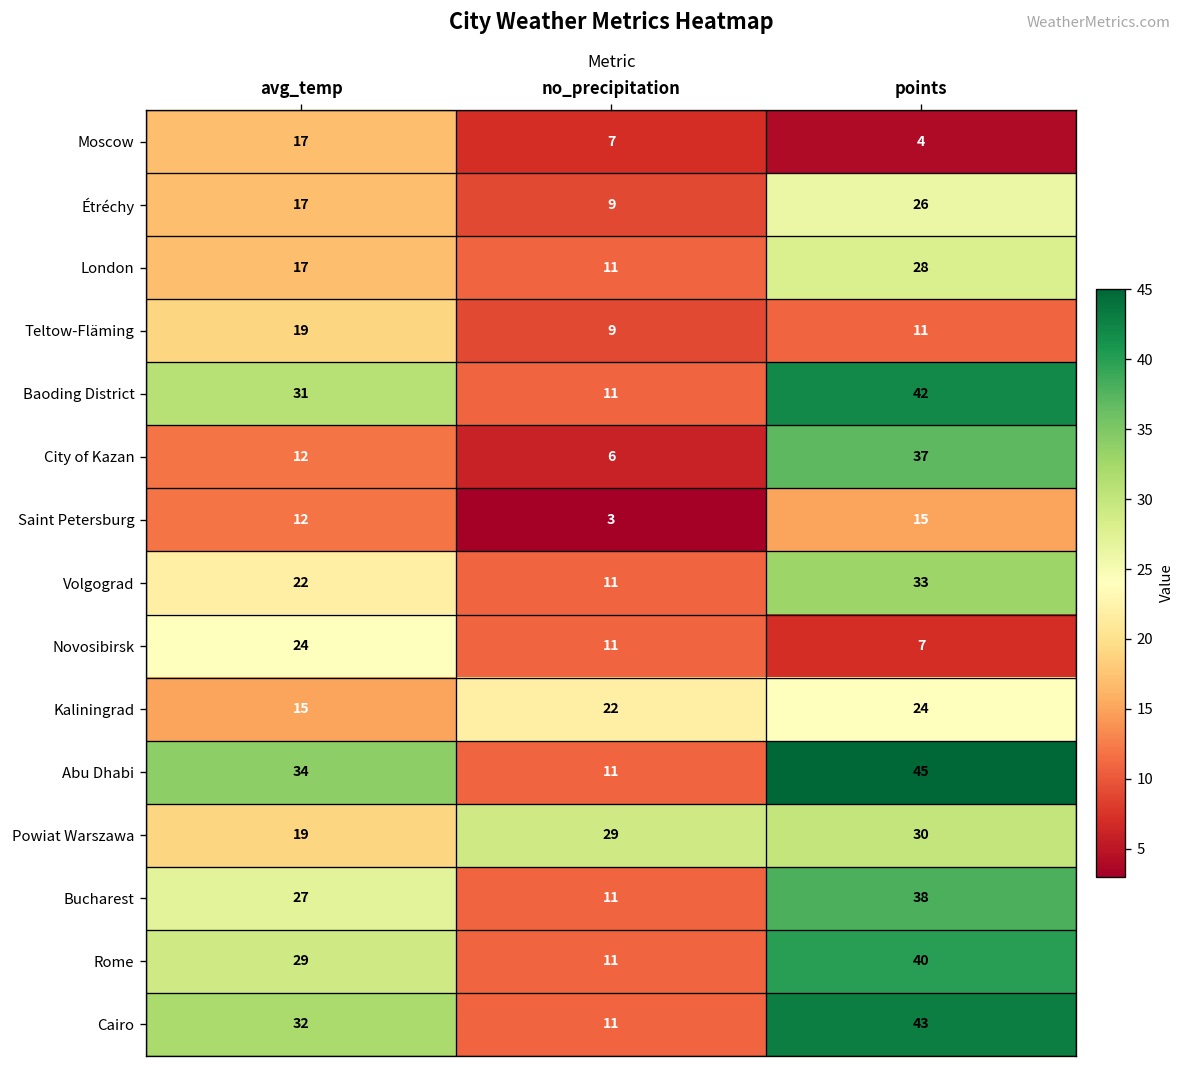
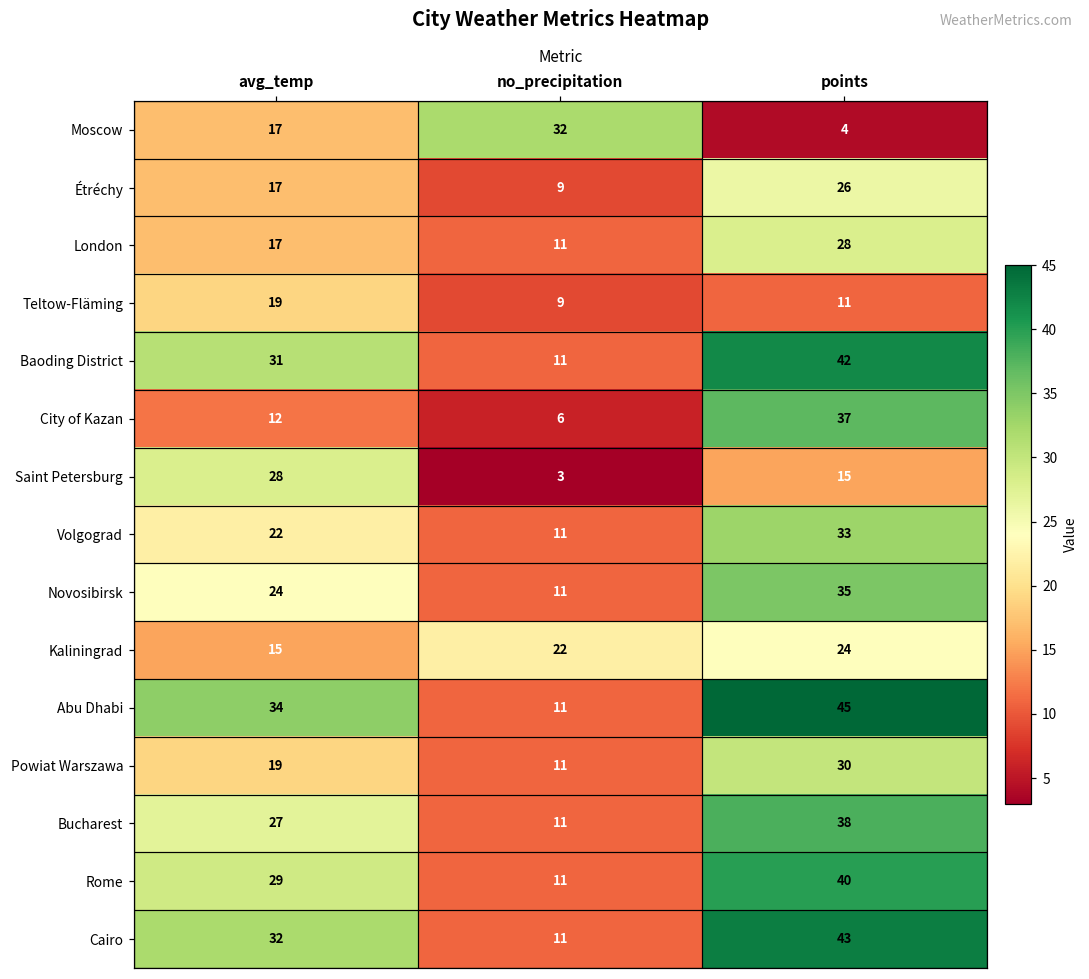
  {
    "Moscow": {
      "avg_temp": 17,
-     "no_precipitation": 7,
+     "no_precipitation": 32,
      "points": 4
    },
    "Étréchy": {
      "avg_temp": 17,
      "no_precipitation": 9,
      "points": 26
    },
    "London": {
      "avg_temp": 17,
      "no_precipitation": 11,
      "points": 28
    },
    "Teltow-Fläming": {
      "avg_temp": 19,
      "no_precipitation": 9,
      "points": 11
    },
    "Baoding District": {
      "avg_temp": 31,
      "no_precipitation": 11,
      "points": 42
    },
    "City of Kazan": {
      "avg_temp": 12,
      "no_precipitation": 6,
      "points": 37
    },
    "Saint Petersburg": {
-     "avg_temp": 12,
+     "avg_temp": 28,
      "no_precipitation": 3,
      "points": 15
    },
    "Volgograd": {
      "avg_temp": 22,
      "no_precipitation": 11,
      "points": 33
    },
    "Novosibirsk": {
      "avg_temp": 24,
      "no_precipitation": 11,
-     "points": 7
+     "points": 35
    },
    "Kaliningrad": {
      "avg_temp": 15,
      "no_precipitation": 22,
      "points": 24
    },
    "Abu Dhabi": {
      "avg_temp": 34,
      "no_precipitation": 11,
      "points": 45
    },
    "Powiat Warszawa": {
      "avg_temp": 19,
-     "no_precipitation": 29,
+     "no_precipitation": 11,
      "points": 30
    },
    "Bucharest": {
      "avg_temp": 27,
      "no_precipitation": 11,
      "points": 38
    },
    "Rome": {
      "avg_temp": 29,
      "no_precipitation": 11,
      "points": 40
    },
    "Cairo": {
      "avg_temp": 32,
      "no_precipitation": 11,
      "points": 43
    }
  }
